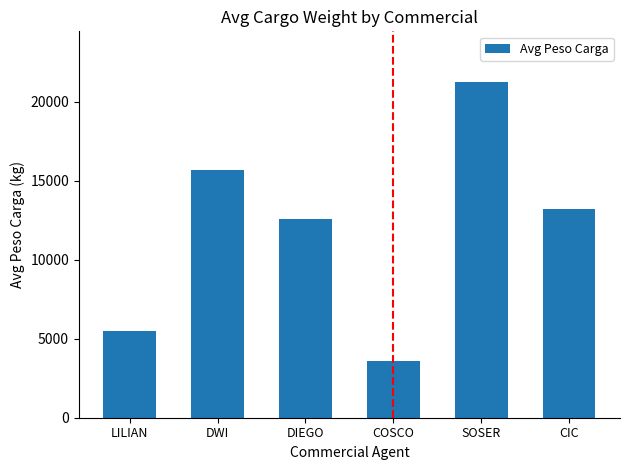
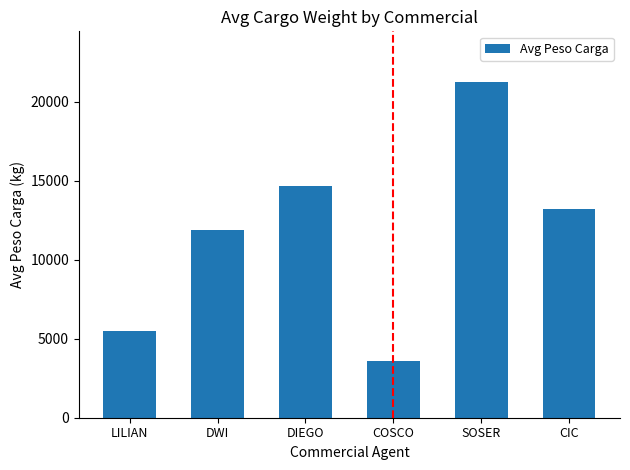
  {
    "LILIAN": 5500,
-   "DWI": 15700,
-   "DIEGO": 12600,
+   "DWI": 11900,
+   "DIEGO": 14700,
    "COSCO": 3600,
    "SOSER": 21300,
    "CIC": 13200
  }
